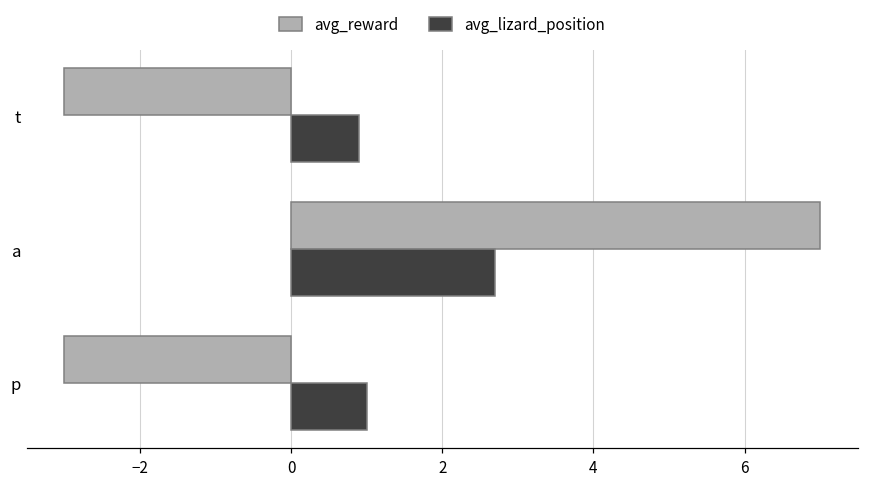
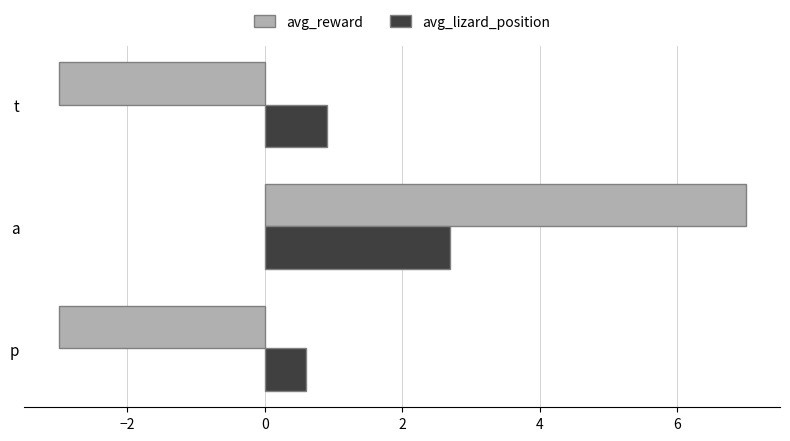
  {
    "avg_reward": {
      "t": -3.0,
      "a": 7.0,
      "p": -3.0
    },
    "avg_lizard_position": {
      "t": 0.9,
      "a": 2.7,
-     "p": 1.0
+     "p": 0.6
    }
  }
